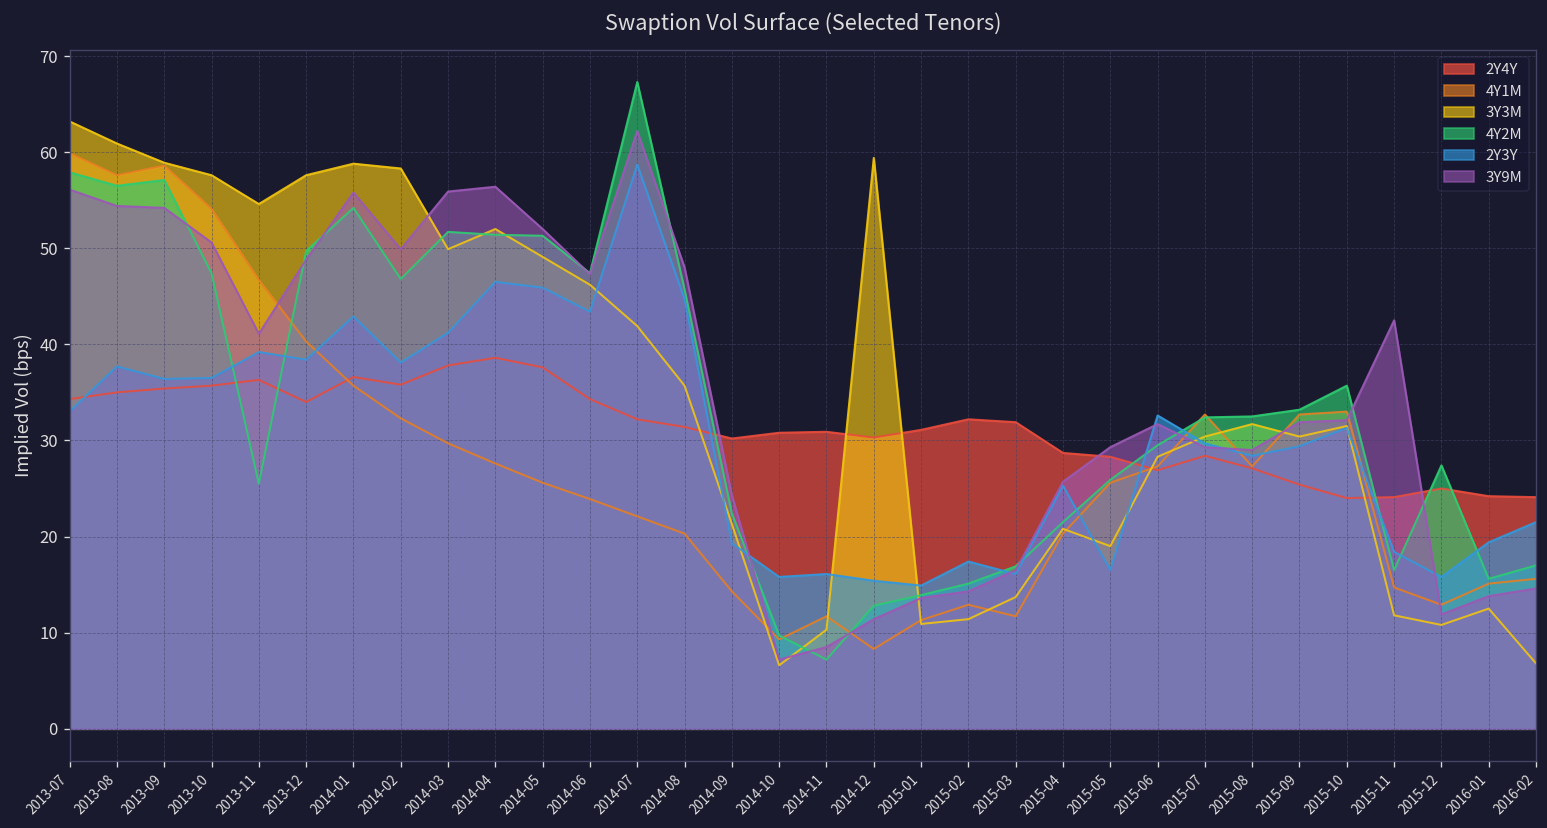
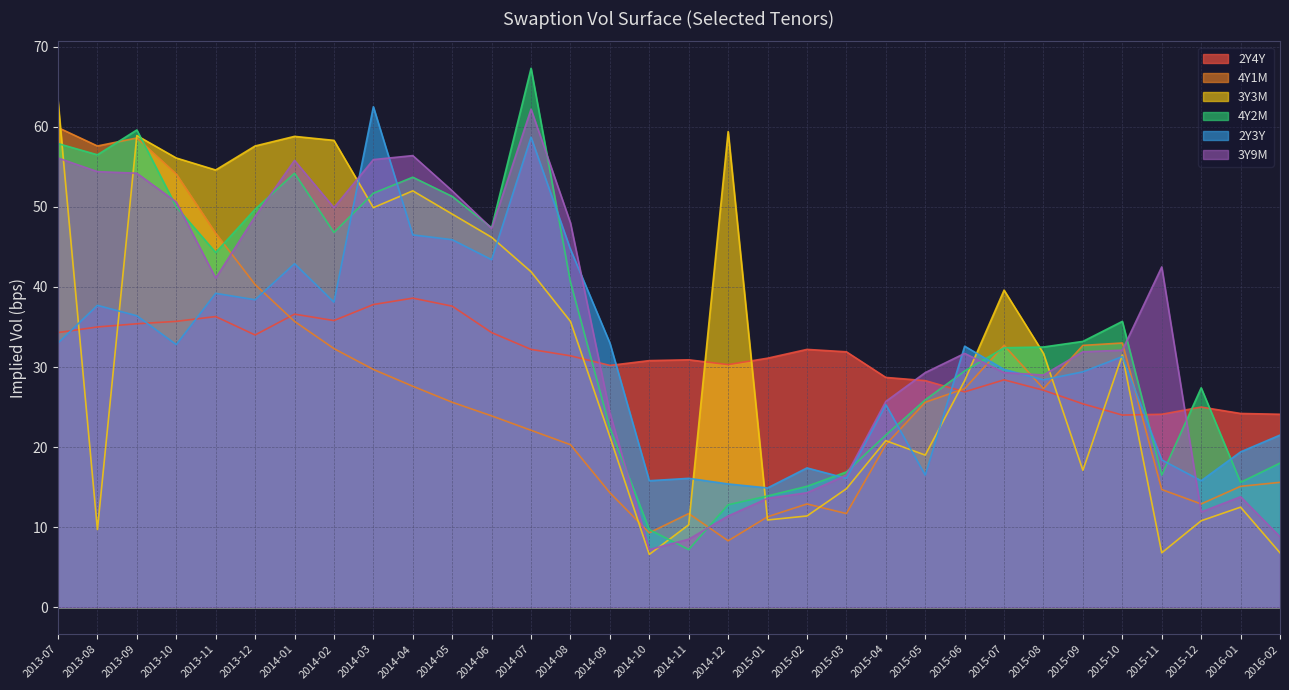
  {
    "3Y3M": {
      "2013-07": 63,
-     "2013-08": 61,
-     "2013-10": 58,
+     "2013-08": 10,
+     "2013-10": 56,
      "2013-11": 55,
      "2013-12": 58,
      "2014-01": 59,
      "2014-02": 58,
      "2014-03": 50,
      "2014-04": 52,
      "2014-05": 49,
      "2014-06": 46,
      "2014-07": 42,
      "2014-08": 36,
      "2014-09": 21,
      "2014-10": 7,
      "2014-11": 10,
      "2014-12": 59,
      "2015-01": 11,
      "2015-02": 11,
-     "2015-03": 14,
+     "2015-03": 15,
      "2015-04": 21,
      "2015-05": 19,
      "2015-06": 28,
-     "2015-07": 30,
+     "2015-07": 40,
      "2015-08": 32,
-     "2015-09": 30,
-     "2015-11": 12,
+     "2015-09": 17,
+     "2015-11": 7,
      "2015-12": 11,
      "2016-01": 13,
      "2016-02": 7
    },
    "4Y2M": {
      "2013-07": 58,
      "2013-08": 57,
-     "2013-09": 57,
-     "2013-10": 47,
-     "2013-11": 26,
+     "2013-09": 60,
+     "2013-10": 50,
+     "2013-11": 44,
      "2013-12": 50,
      "2014-01": 54,
      "2014-02": 47,
      "2014-03": 52,
-     "2014-04": 51,
+     "2014-04": 54,
      "2014-05": 51,
      "2014-07": 67,
-     "2014-08": 46,
+     "2014-08": 41,
      "2014-09": 22,
      "2014-10": 10,
      "2014-11": 7,
      "2014-12": 13,
      "2015-02": 15,
      "2015-03": 17,
      "2015-04": 22,
      "2015-06": 30,
      "2015-08": 33,
      "2015-09": 33,
      "2015-10": 36,
      "2015-11": 17,
      "2015-12": 27,
      "2016-01": 16,
-     "2016-02": 17
+     "2016-02": 18
    },
    "2Y3Y": {
      "2013-07": 33,
      "2013-08": 38,
      "2013-09": 36,
-     "2013-10": 37,
+     "2013-10": 33,
      "2013-11": 39,
      "2013-12": 38,
      "2014-01": 43,
      "2014-02": 38,
-     "2014-03": 41,
+     "2014-03": 63,
      "2014-04": 47,
      "2014-05": 46,
      "2014-06": 43,
      "2014-07": 59,
      "2014-08": 45,
-     "2014-09": 19,
+     "2014-09": 33,
      "2014-10": 16,
      "2014-11": 16,
      "2014-12": 15,
      "2015-01": 15,
      "2015-02": 17,
      "2015-03": 16,
      "2015-04": 25,
      "2015-05": 17,
      "2015-06": 33,
      "2015-07": 30,
      "2015-08": 28,
      "2015-09": 29,
      "2015-11": 18,
      "2015-12": 16,
      "2016-01": 19,
      "2016-02": 22
    },
    "3Y9M": {
      "2013-07": 56,
      "2013-08": 54,
      "2013-09": 54,
      "2013-10": 51,
      "2013-11": 41,
      "2013-12": 49,
      "2014-01": 56,
      "2014-02": 50,
      "2014-03": 56,
      "2014-04": 56,
      "2014-05": 52,
      "2014-07": 62,
      "2014-08": 48,
      "2014-09": 24,
      "2014-10": 7,
      "2014-11": 9,
      "2014-12": 11,
      "2015-02": 14,
      "2015-03": 17,
      "2015-04": 26,
      "2015-05": 29,
      "2015-06": 32,
      "2015-07": 29,
      "2015-08": 29,
      "2015-09": 32,
      "2015-10": 32,
      "2015-11": 43,
      "2015-12": 12,
      "2016-01": 14,
-     "2016-02": 15
+     "2016-02": 9
    }
  }
